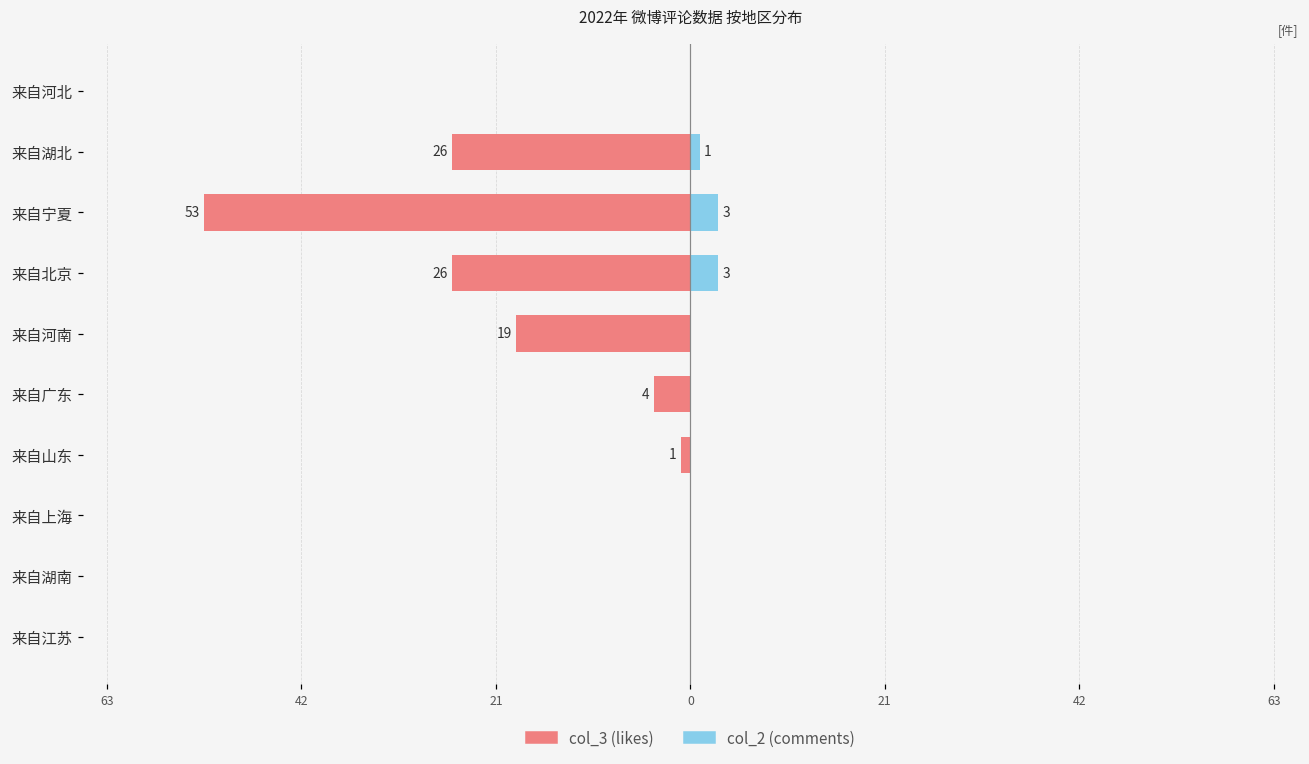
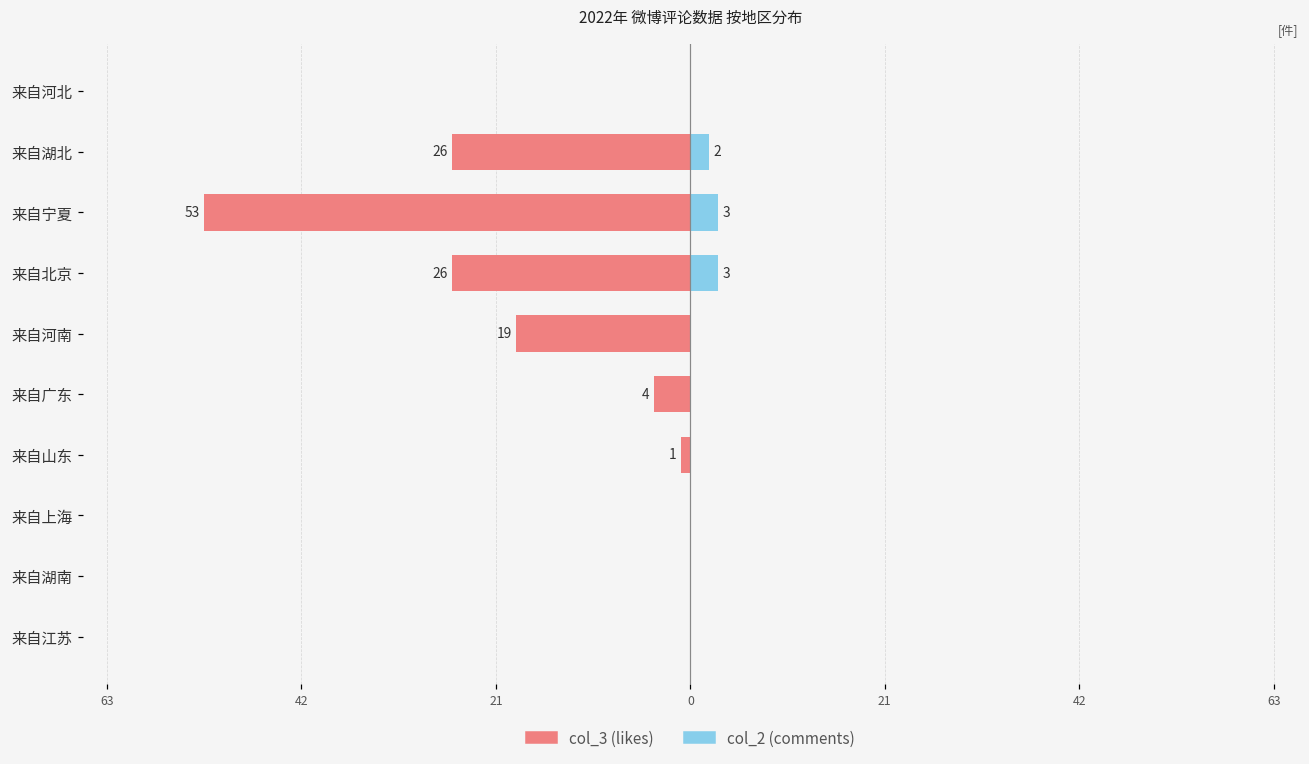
  {
    "col_2 (comments)": {
-     "来自湖北": 1,
+     "来自湖北": 2,
      "来自宁夏": 3,
      "来自北京": 3
    }
  }
